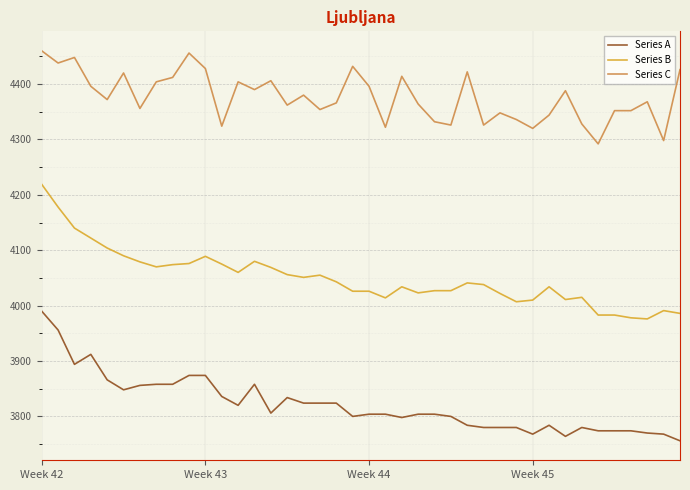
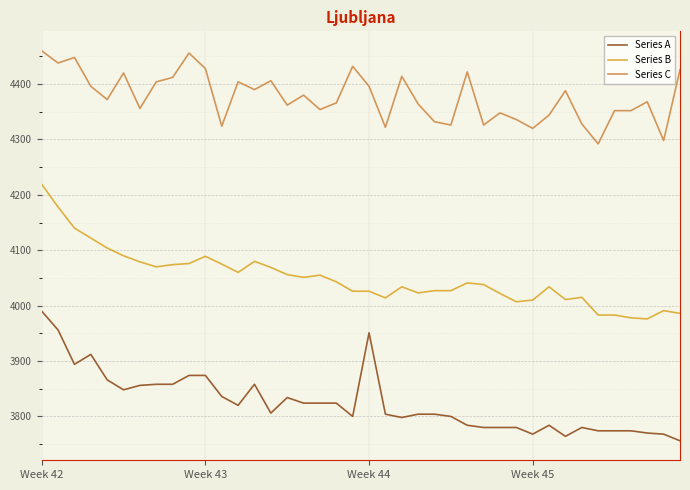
  {
    "Series A": {
      "Week 42": 3990,
      "Week 43": 3870,
-     "Week 44": 3800,
+     "Week 44": 3950,
      "Week 45": 3770
    }
  }
